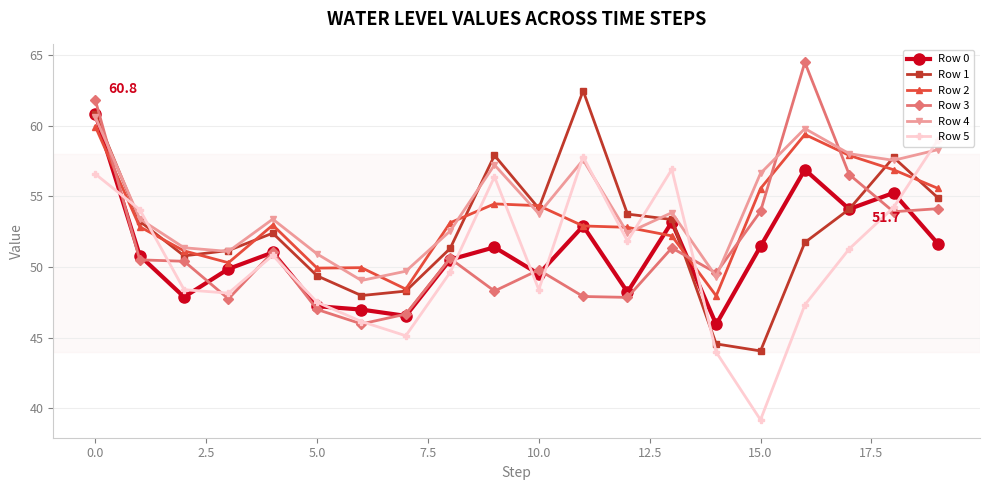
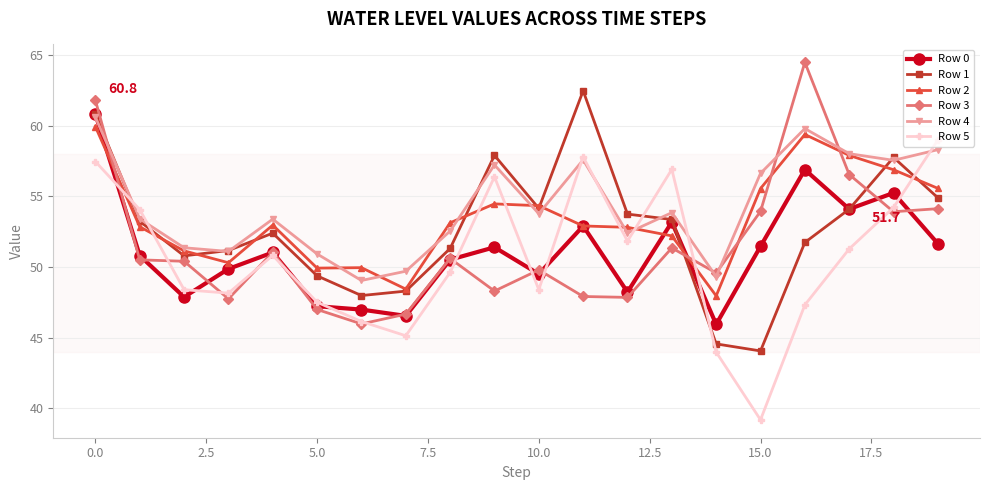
  {
    "Row 5": {
-     "0.0": 56.6,
+     "0.0": 57.5,
      "5.0": 47.5,
      "10.0": 48.4,
      "15.0": 39.2
    }
  }
